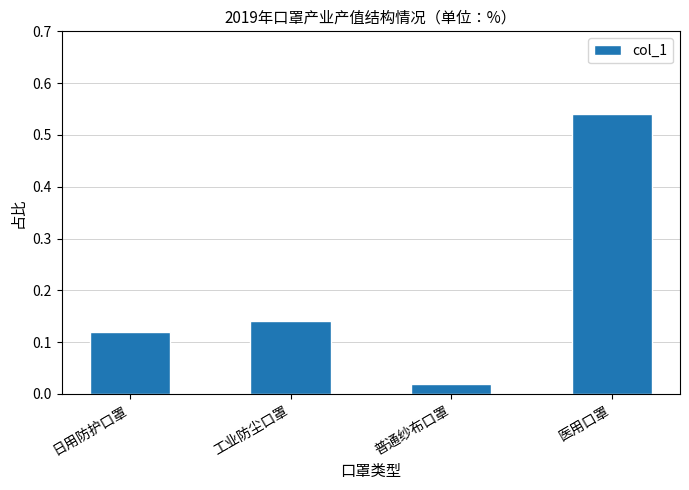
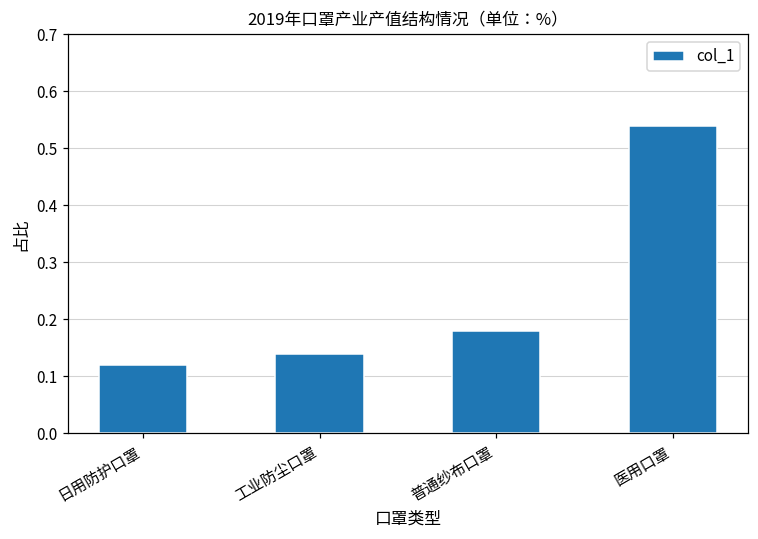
  {
    "日用防护口罩": 0.12,
    "工业防尘口罩": 0.14,
-   "普通纱布口罩": 0.02,
+   "普通纱布口罩": 0.18,
    "医用口罩": 0.54
  }
